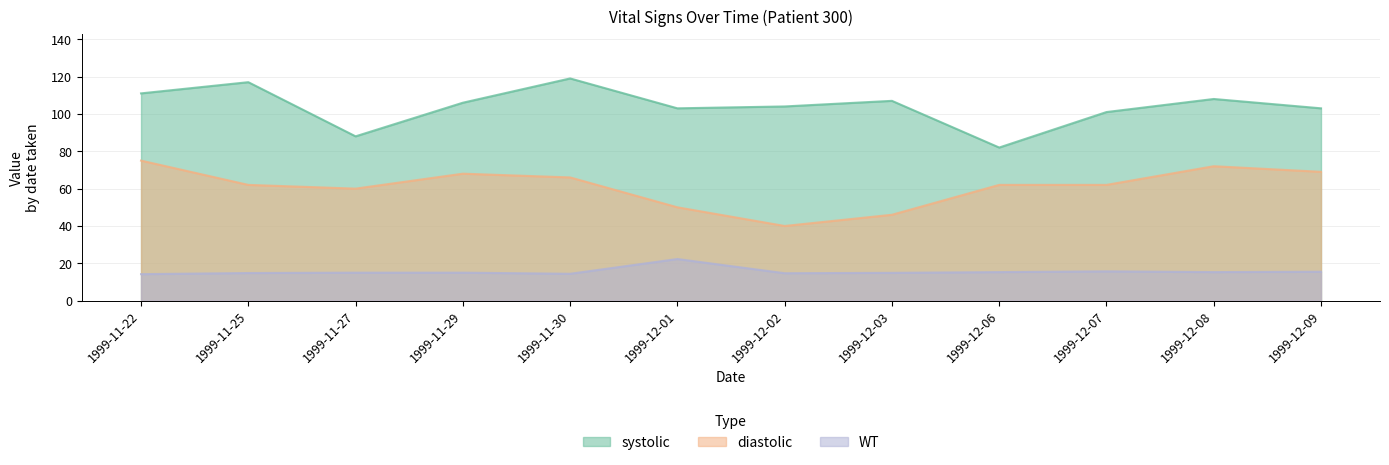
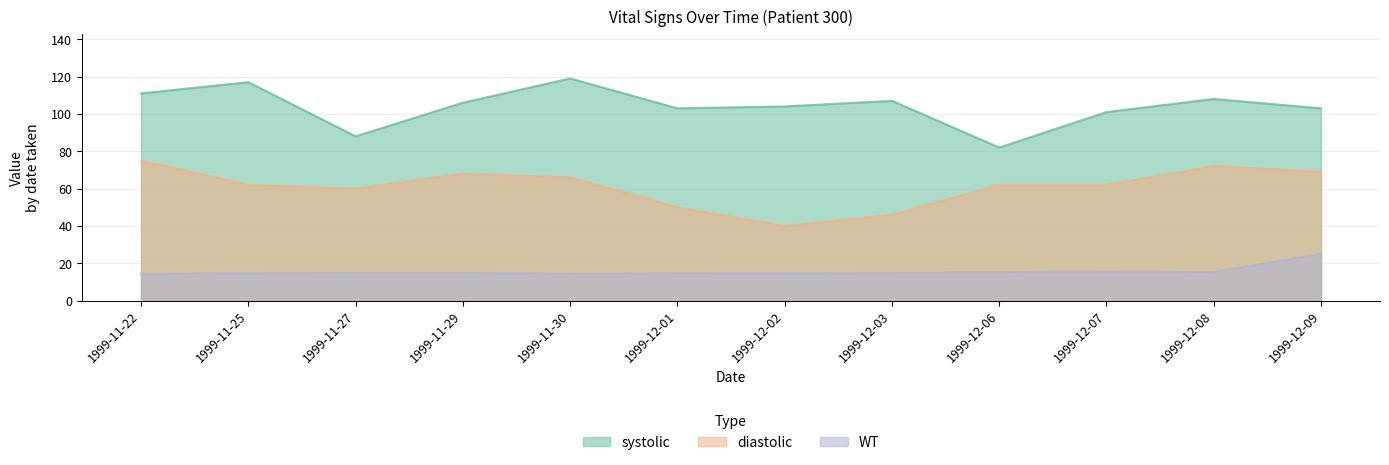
  {
    "systolic": {
      "1999-11-22": 111,
      "1999-11-25": 117,
      "1999-11-27": 88,
      "1999-11-29": 106,
      "1999-11-30": 119,
      "1999-12-01": 103,
      "1999-12-02": 104,
      "1999-12-03": 107,
      "1999-12-06": 82,
      "1999-12-07": 101,
      "1999-12-08": 108,
      "1999-12-09": 103
    },
    "diastolic": {
      "1999-11-22": 75,
      "1999-11-25": 62,
      "1999-11-27": 60,
      "1999-11-29": 68,
      "1999-11-30": 66,
      "1999-12-01": 50,
      "1999-12-02": 40,
      "1999-12-03": 46,
      "1999-12-06": 62,
      "1999-12-07": 62,
      "1999-12-08": 72,
      "1999-12-09": 69
    },
    "WT": {
      "1999-11-22": 14,
      "1999-11-25": 15,
      "1999-11-27": 15,
      "1999-11-29": 15,
      "1999-11-30": 14,
-     "1999-12-01": 22,
+     "1999-12-01": 15,
      "1999-12-02": 15,
      "1999-12-03": 15,
      "1999-12-06": 15,
      "1999-12-07": 16,
      "1999-12-08": 15,
-     "1999-12-09": 16
+     "1999-12-09": 25
    }
  }
